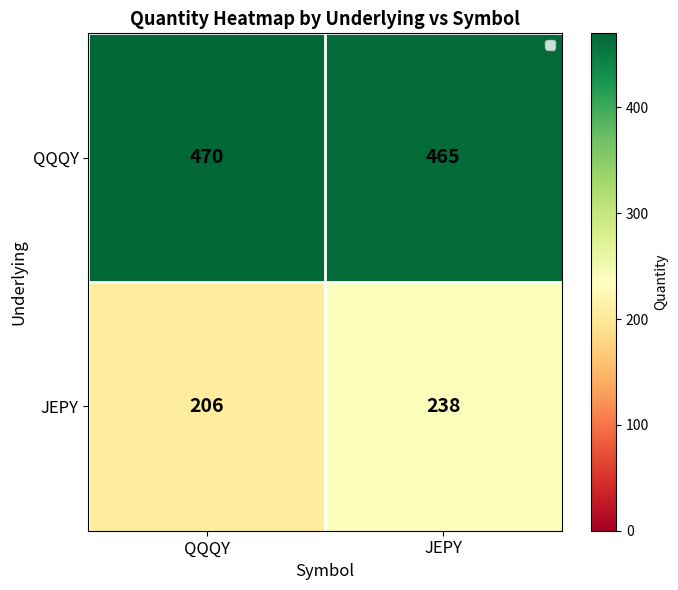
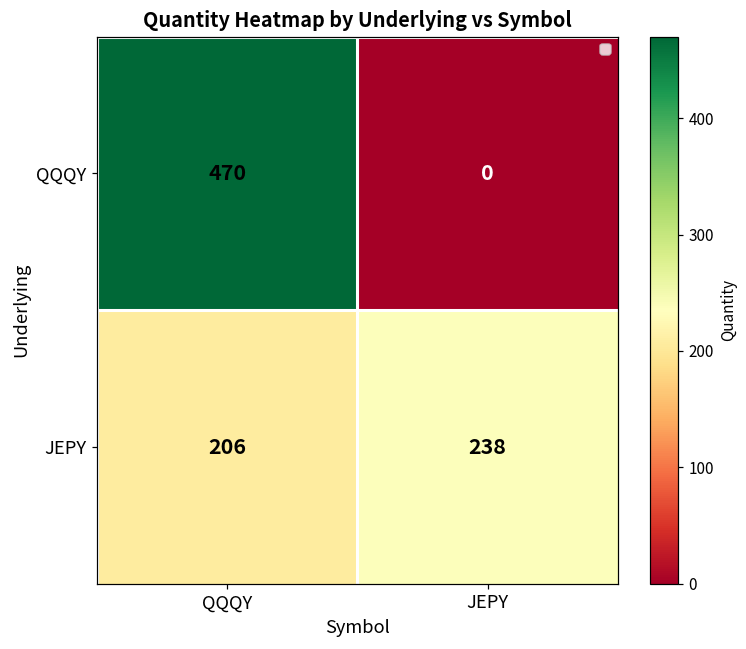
  {
    "QQQY": {
      "QQQY": 470,
-     "JEPY": 465
+     "JEPY": 0
    },
    "JEPY": {
      "QQQY": 206,
      "JEPY": 238
    }
  }
